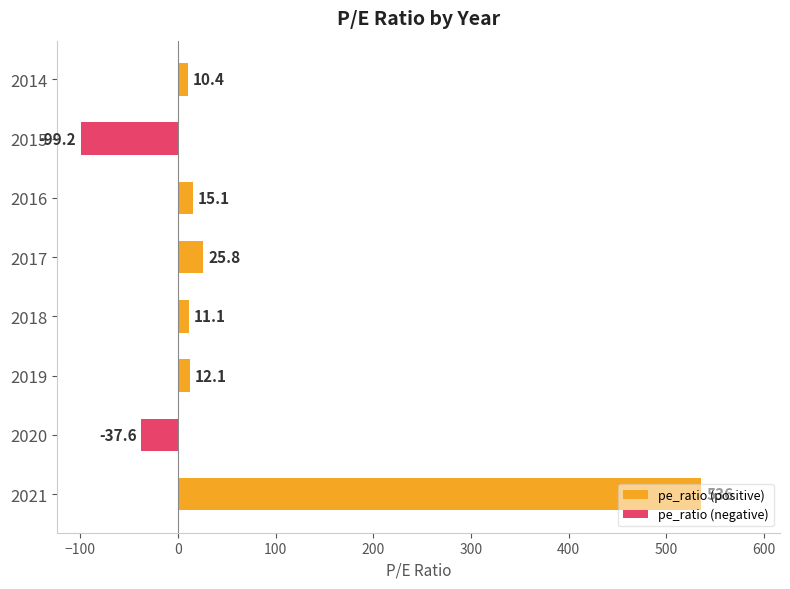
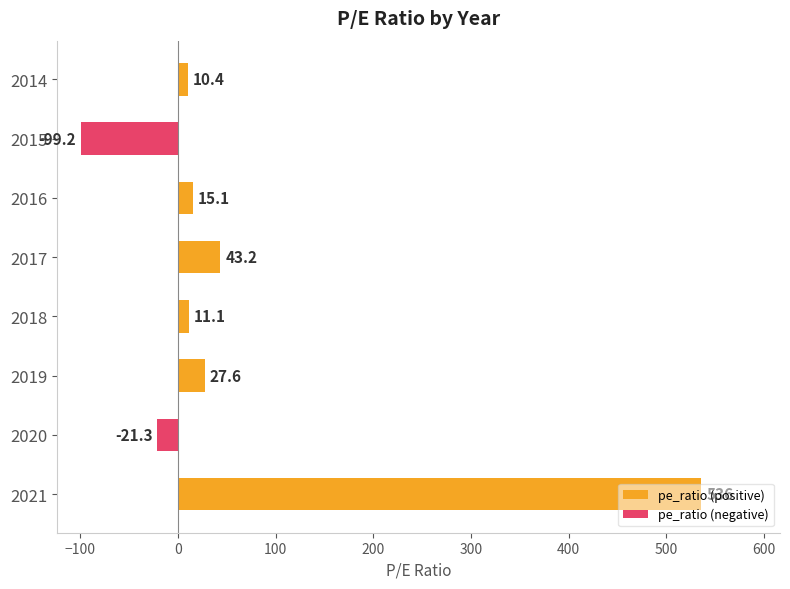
  {
    "pe_ratio (positive)": {
      "2014": 10.4,
      "2016": 15.1,
-     "2017": 25.8,
+     "2017": 43.2,
      "2018": 11.1,
-     "2019": 12.1
+     "2019": 27.6
    },
    "pe_ratio (negative)": {
      "2015": -99.2,
-     "2020": -37.6
+     "2020": -21.3
    }
  }
